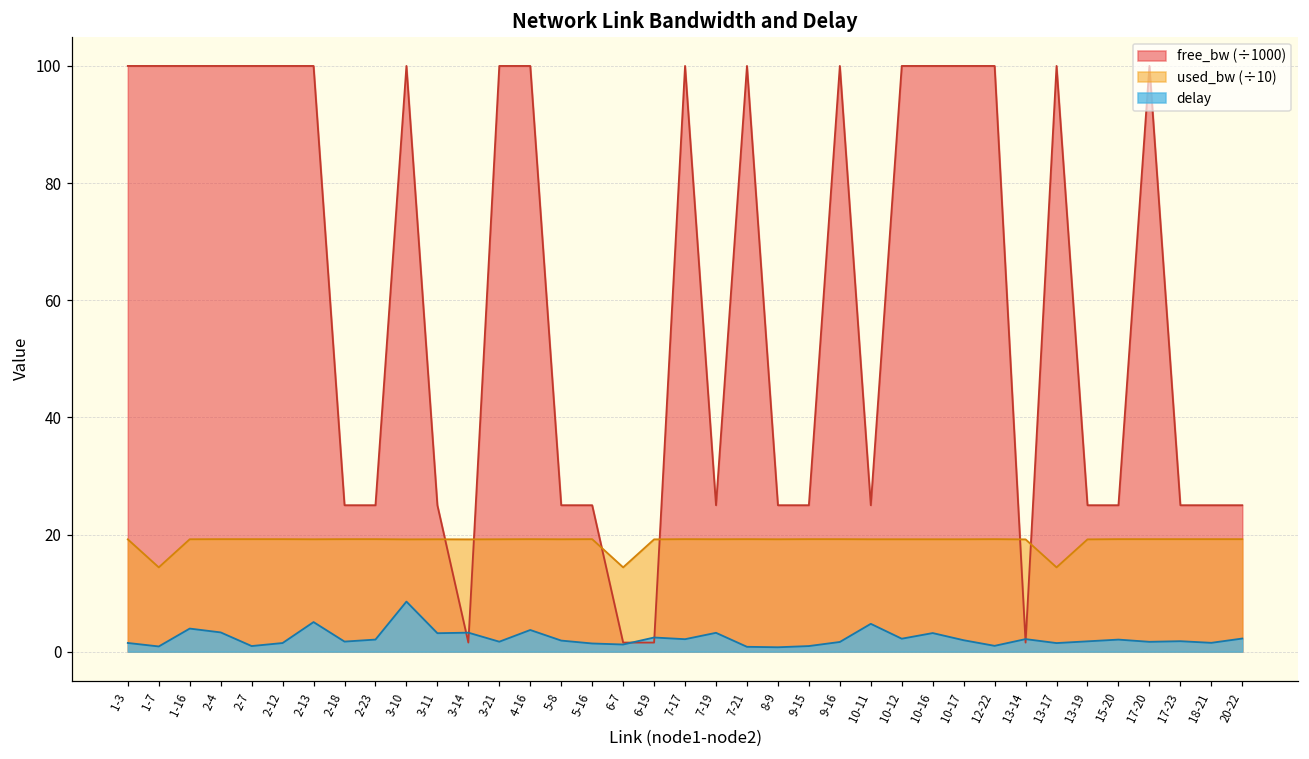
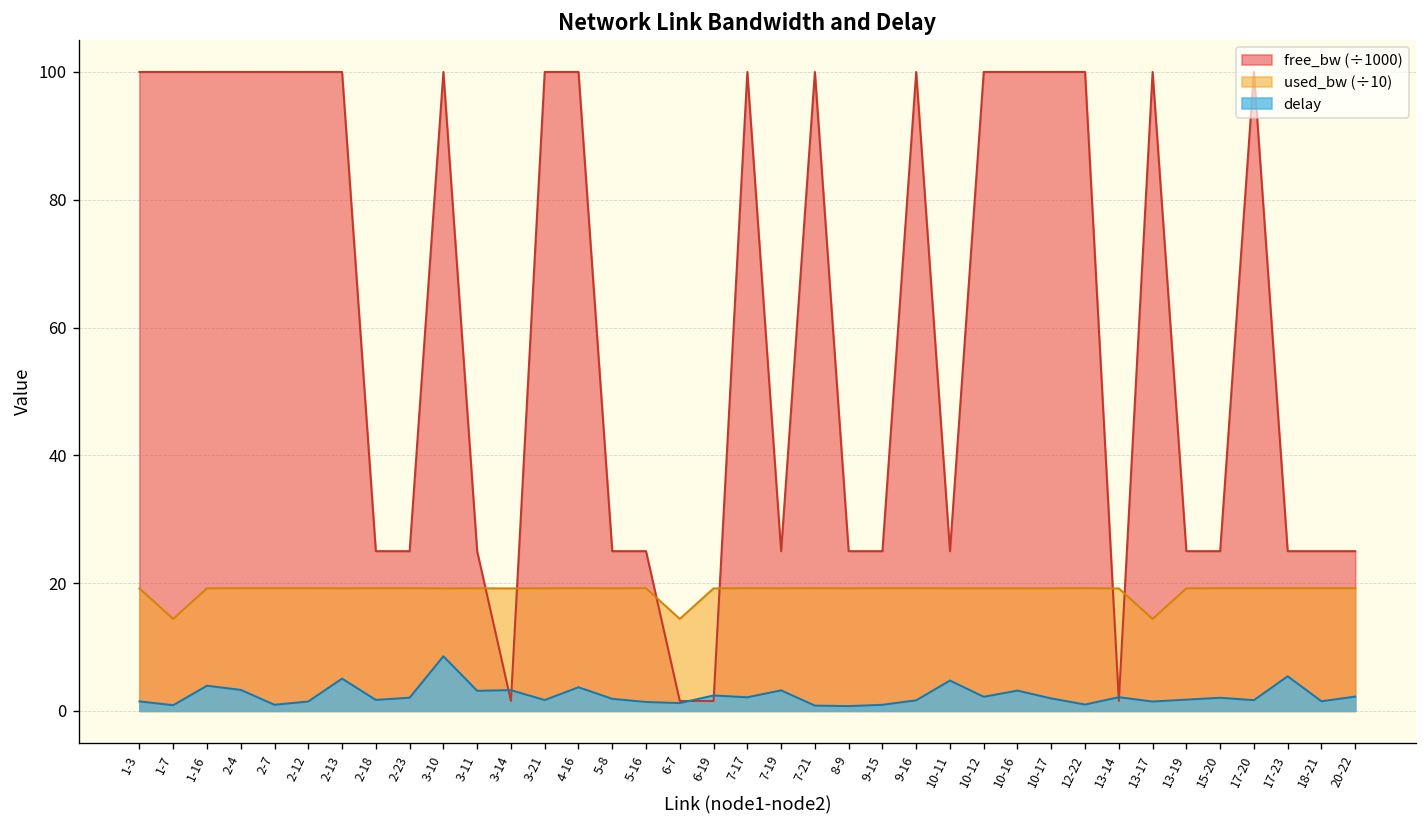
  {
    "free_bw (÷1000)": {
      "1-3": 100,
      "1-7": 100,
      "1-16": 100,
      "2-4": 100,
      "2-7": 100,
      "2-12": 100,
      "2-13": 100,
      "2-18": 25,
      "2-23": 25,
      "3-10": 100,
      "3-11": 25,
      "3-14": 2,
      "3-21": 100,
      "4-16": 100,
      "5-8": 25,
      "5-16": 25,
      "6-19": 2,
      "7-17": 100,
      "7-19": 25,
      "7-21": 100,
      "8-9": 25,
      "9-15": 25,
      "9-16": 100,
      "10-11": 25,
      "10-12": 100,
      "10-16": 100,
      "10-17": 100,
      "12-22": 100,
      "13-14": 2,
      "13-17": 100,
      "13-19": 25,
      "15-20": 25,
      "17-23": 25,
      "18-21": 25,
      "20-22": 25
    },
    "used_bw (÷10)": {
      "1-3": 19,
      "1-7": 14,
      "1-16": 19,
      "2-4": 19,
      "2-7": 19,
      "2-12": 19,
      "2-13": 19,
      "2-18": 19,
      "2-23": 19,
      "3-10": 19,
      "3-11": 19,
      "3-14": 19,
      "3-21": 19,
      "4-16": 19,
      "5-8": 19,
      "5-16": 19,
      "6-7": 14,
      "6-19": 19,
      "7-17": 19,
      "7-19": 19,
      "7-21": 19,
      "8-9": 19,
      "9-15": 19,
      "9-16": 19,
      "10-11": 19,
      "10-12": 19,
      "10-16": 19,
      "10-17": 19,
      "12-22": 19,
      "13-14": 19,
      "13-17": 14,
      "13-19": 19,
      "15-20": 19,
      "17-20": 19,
      "17-23": 19,
      "18-21": 19,
      "20-22": 19
    },
    "delay": {
      "1-3": 1,
      "1-7": 1,
      "1-16": 4,
      "2-4": 3,
      "2-7": 1,
      "2-12": 1,
      "2-13": 5,
      "2-18": 2,
      "2-23": 2,
      "3-10": 9,
      "3-11": 3,
      "3-14": 3,
      "3-21": 2,
      "4-16": 4,
      "5-8": 2,
      "5-16": 1,
      "6-19": 2,
      "7-17": 2,
      "7-19": 3,
      "7-21": 1,
      "8-9": 1,
      "9-15": 1,
      "9-16": 2,
      "10-11": 5,
      "10-12": 2,
      "10-16": 3,
      "10-17": 2,
      "12-22": 1,
      "13-14": 2,
      "13-17": 1,
      "13-19": 2,
      "15-20": 2,
      "17-20": 2,
-     "17-23": 2,
+     "17-23": 5,
      "18-21": 2,
      "20-22": 2
    }
  }
